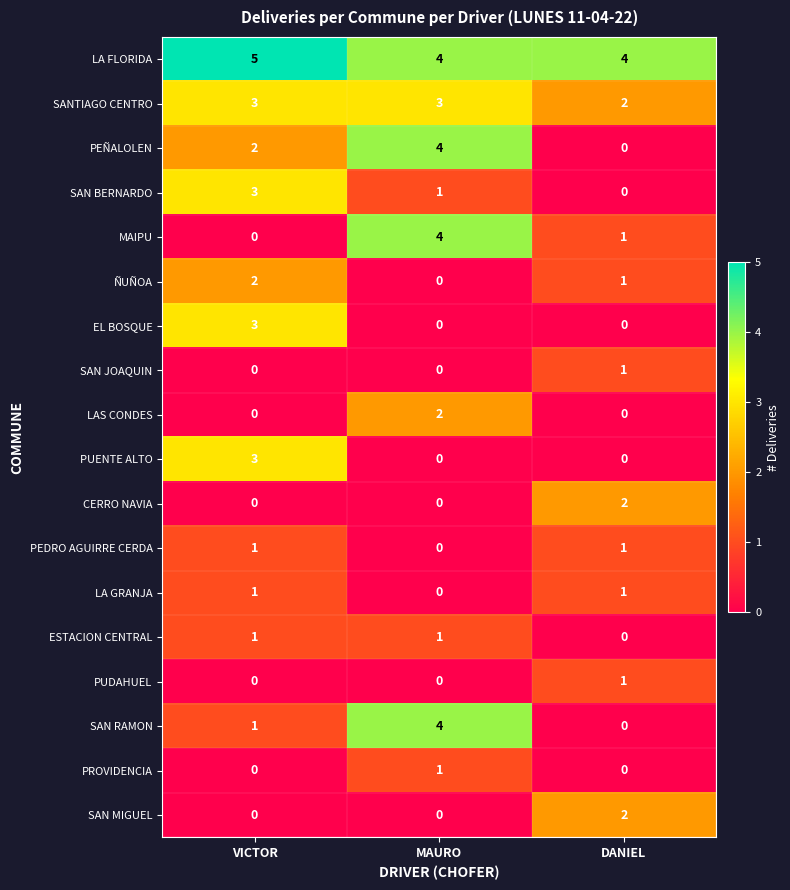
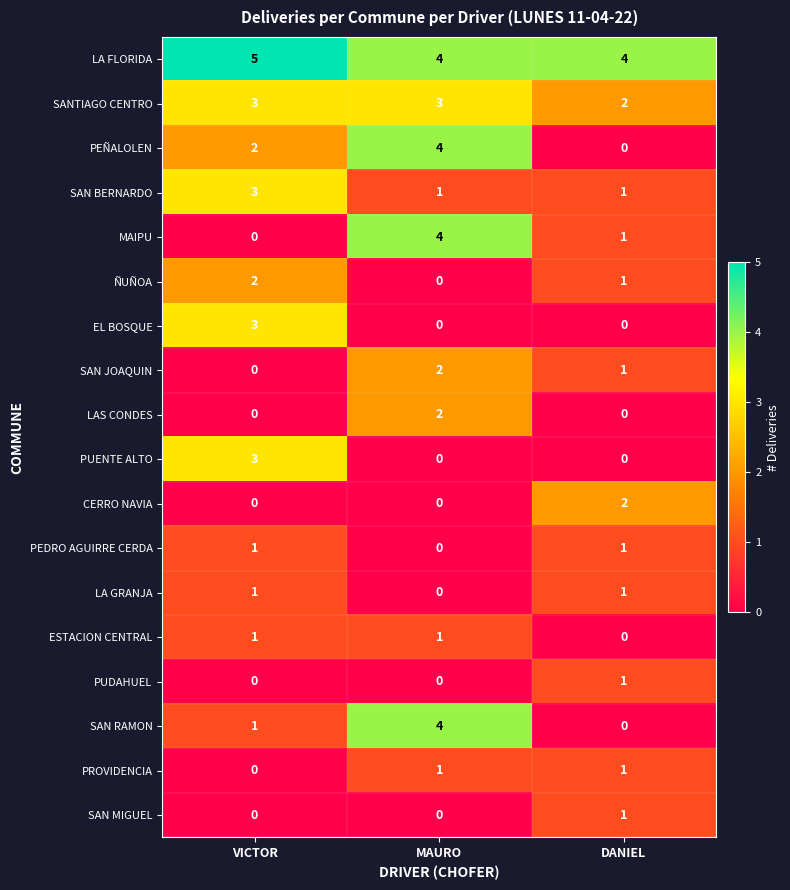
  {
    "LA FLORIDA": {
      "VICTOR": 5,
      "MAURO": 4,
      "DANIEL": 4
    },
    "SANTIAGO CENTRO": {
      "VICTOR": 3,
      "MAURO": 3,
      "DANIEL": 2
    },
    "PEÑALOLEN": {
      "VICTOR": 2,
      "MAURO": 4,
      "DANIEL": 0
    },
    "SAN BERNARDO": {
      "VICTOR": 3,
      "MAURO": 1,
-     "DANIEL": 0
+     "DANIEL": 1
    },
    "MAIPU": {
      "VICTOR": 0,
      "MAURO": 4,
      "DANIEL": 1
    },
    "ÑUÑOA": {
      "VICTOR": 2,
      "MAURO": 0,
      "DANIEL": 1
    },
    "EL BOSQUE": {
      "VICTOR": 3,
      "MAURO": 0,
      "DANIEL": 0
    },
    "SAN JOAQUIN": {
      "VICTOR": 0,
-     "MAURO": 0,
+     "MAURO": 2,
      "DANIEL": 1
    },
    "LAS CONDES": {
      "VICTOR": 0,
      "MAURO": 2,
      "DANIEL": 0
    },
    "PUENTE ALTO": {
      "VICTOR": 3,
      "MAURO": 0,
      "DANIEL": 0
    },
    "CERRO NAVIA": {
      "VICTOR": 0,
      "MAURO": 0,
      "DANIEL": 2
    },
    "PEDRO AGUIRRE CERDA": {
      "VICTOR": 1,
      "MAURO": 0,
      "DANIEL": 1
    },
    "LA GRANJA": {
      "VICTOR": 1,
      "MAURO": 0,
      "DANIEL": 1
    },
    "ESTACION CENTRAL": {
      "VICTOR": 1,
      "MAURO": 1,
      "DANIEL": 0
    },
    "PUDAHUEL": {
      "VICTOR": 0,
      "MAURO": 0,
      "DANIEL": 1
    },
    "SAN RAMON": {
      "VICTOR": 1,
      "MAURO": 4,
      "DANIEL": 0
    },
    "PROVIDENCIA": {
      "VICTOR": 0,
      "MAURO": 1,
-     "DANIEL": 0
+     "DANIEL": 1
    },
    "SAN MIGUEL": {
      "VICTOR": 0,
      "MAURO": 0,
-     "DANIEL": 2
+     "DANIEL": 1
    }
  }
